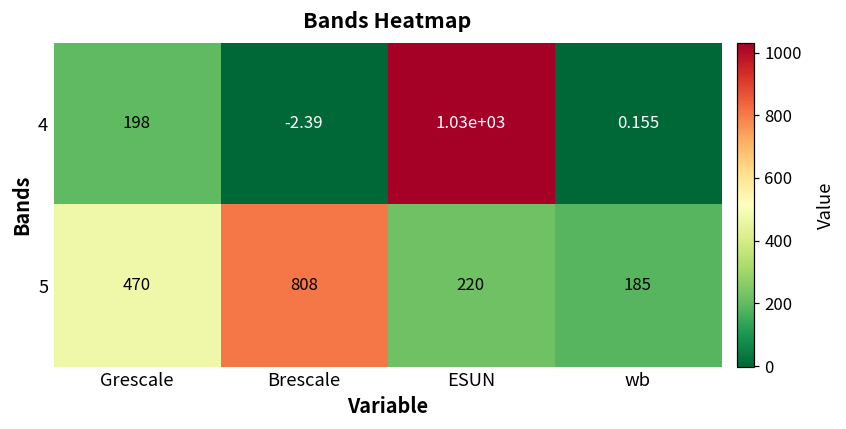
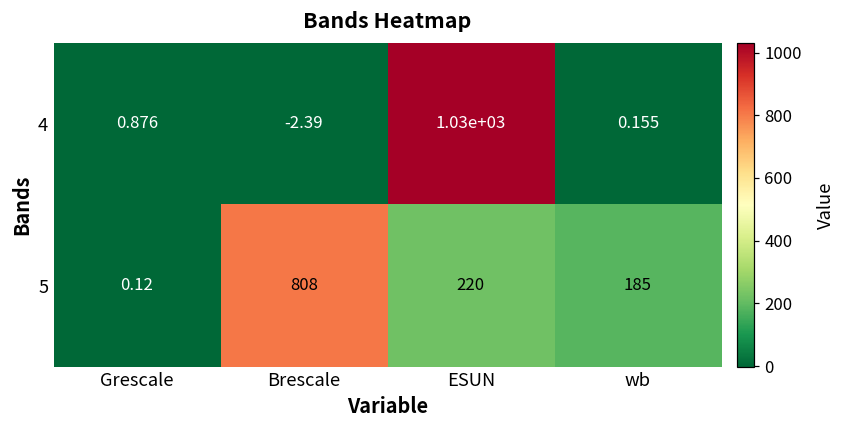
  {
    "4": {
-     "Grescale": "198",
+     "Grescale": "0.876",
      "Brescale": "-2.39",
      "ESUN": "1.03e+03",
      "wb": "0.155"
    },
    "5": {
-     "Grescale": "470",
+     "Grescale": "0.12",
      "Brescale": "808",
      "ESUN": "220",
      "wb": "185"
    }
  }
